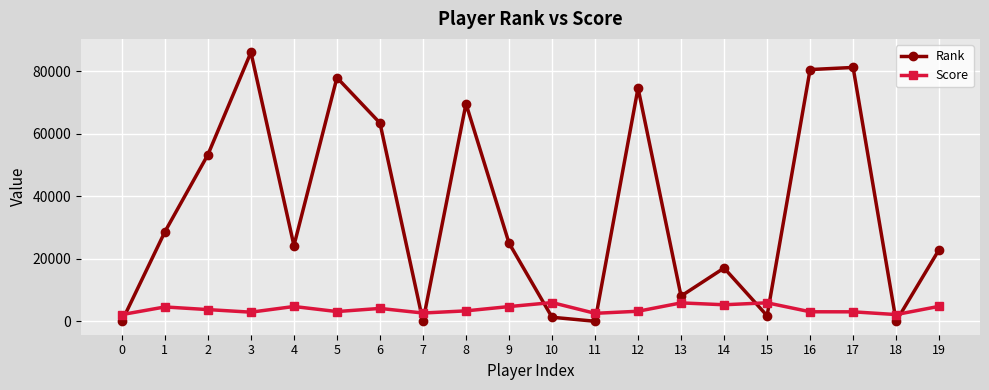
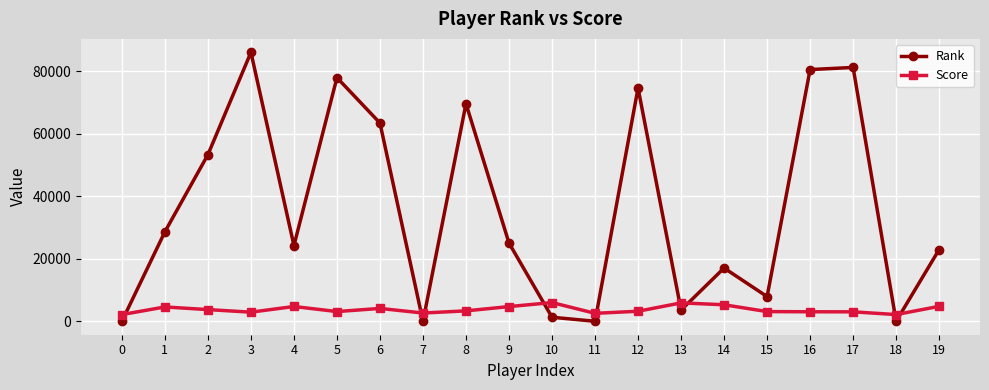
  {
    "Rank": {
      "0": 0,
      "1": 29000,
      "2": 53000,
      "3": 86000,
      "4": 24000,
      "5": 78000,
      "6": 63000,
      "7": 0,
      "8": 70000,
      "9": 25000,
      "10": 1000,
      "11": 0,
      "12": 75000,
-     "13": 8000,
+     "13": 4000,
      "14": 17000,
-     "15": 2000,
+     "15": 8000,
      "16": 81000,
      "17": 81000,
      "18": 0,
      "19": 23000
    },
    "Score": {
      "0": 2000,
      "1": 5000,
      "2": 4000,
      "3": 3000,
      "4": 5000,
      "5": 3000,
      "6": 4000,
      "7": 3000,
      "8": 3000,
      "9": 5000,
      "10": 6000,
      "11": 3000,
      "12": 3000,
      "13": 6000,
      "14": 5000,
-     "15": 6000,
+     "15": 3000,
      "16": 3000,
      "17": 3000,
      "18": 2000,
      "19": 5000
    }
  }
